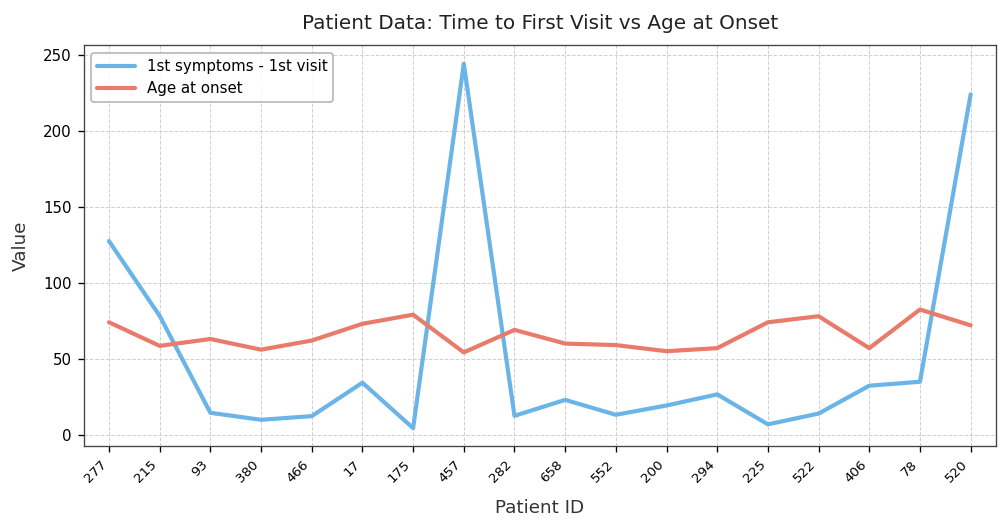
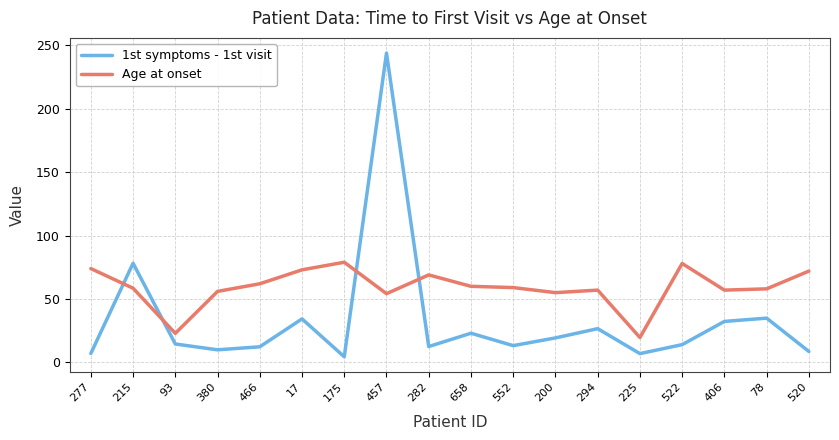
  {
    "1st symptoms - 1st visit": {
-     "277": 127,
+     "277": 7,
      "215": 78,
      "93": 15,
      "380": 10,
      "466": 12,
      "17": 34,
      "175": 4,
      "457": 244,
      "282": 13,
      "658": 23,
      "552": 13,
      "200": 19,
      "294": 27,
      "225": 7,
      "522": 14,
      "406": 32,
      "78": 35,
-     "520": 224
+     "520": 9
    },
    "Age at onset": {
      "277": 74,
      "215": 59,
-     "93": 63,
+     "93": 23,
      "380": 56,
      "466": 62,
      "17": 73,
      "175": 79,
      "457": 54,
      "282": 69,
      "658": 60,
      "552": 59,
      "200": 55,
      "294": 57,
-     "225": 74,
+     "225": 20,
      "522": 78,
      "406": 57,
-     "78": 82,
+     "78": 58,
      "520": 72
    }
  }
